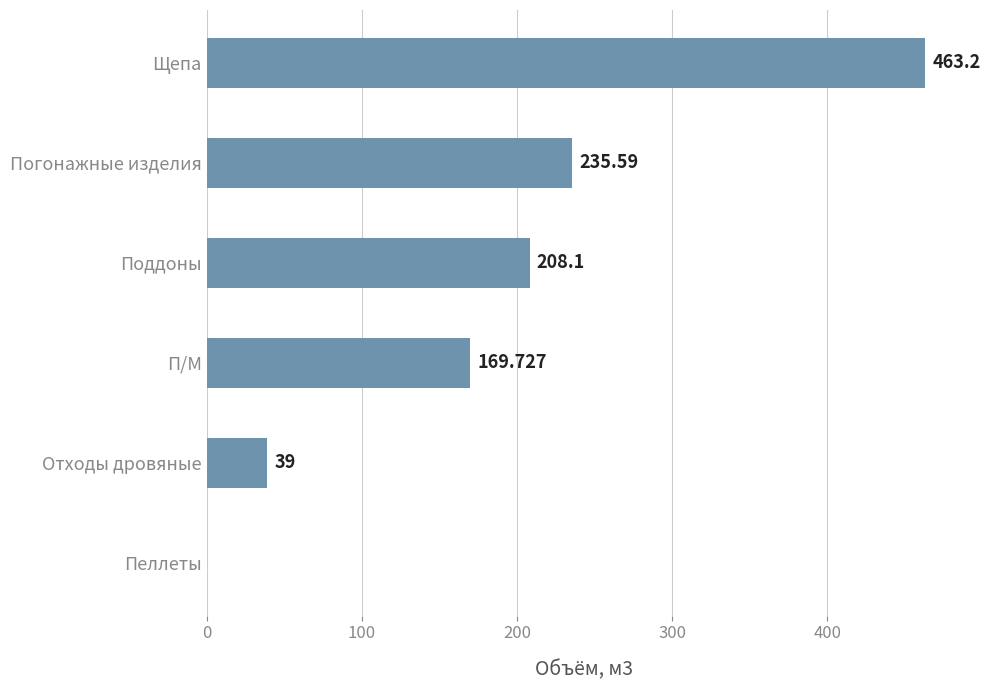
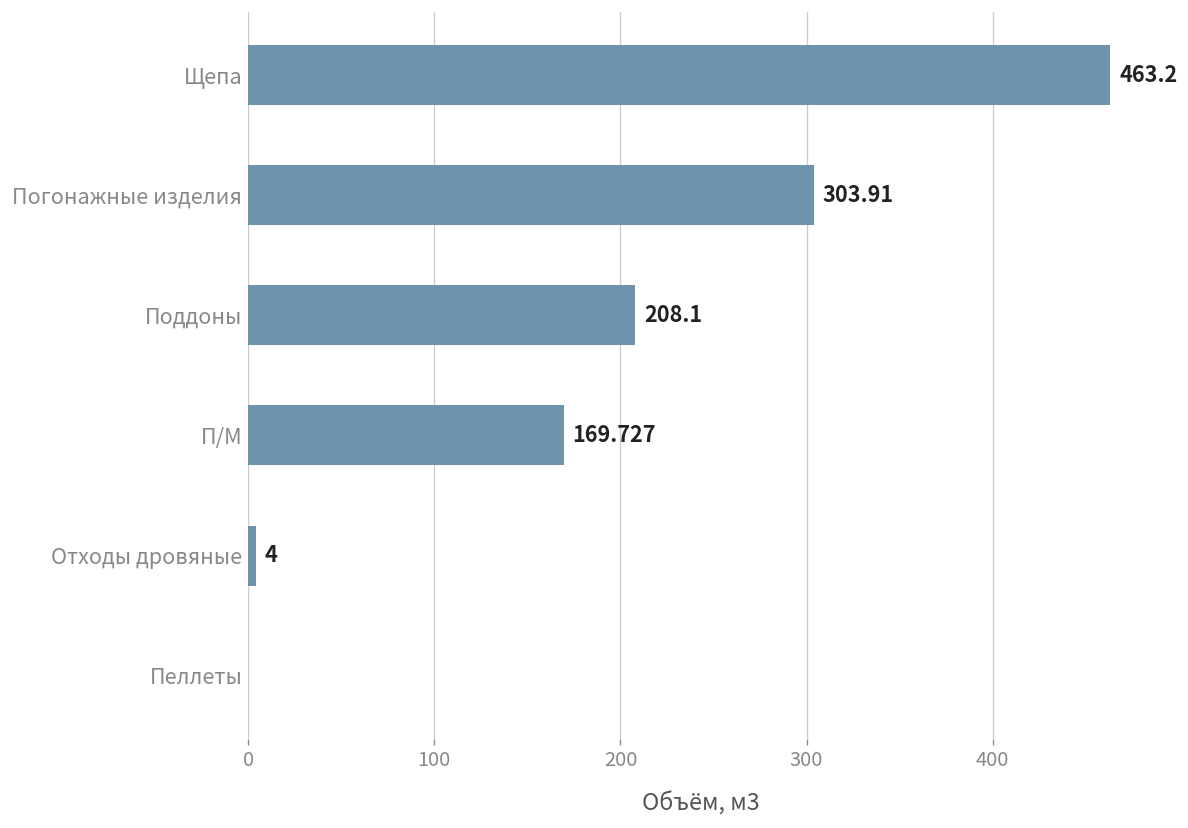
  {
    "Щепа": 463.2,
-   "Погонажные изделия": 235.59,
+   "Погонажные изделия": 303.91,
    "Поддоны": 208.1,
    "П/М": 169.727,
-   "Отходы дровяные": 39
+   "Отходы дровяные": 4
  }
